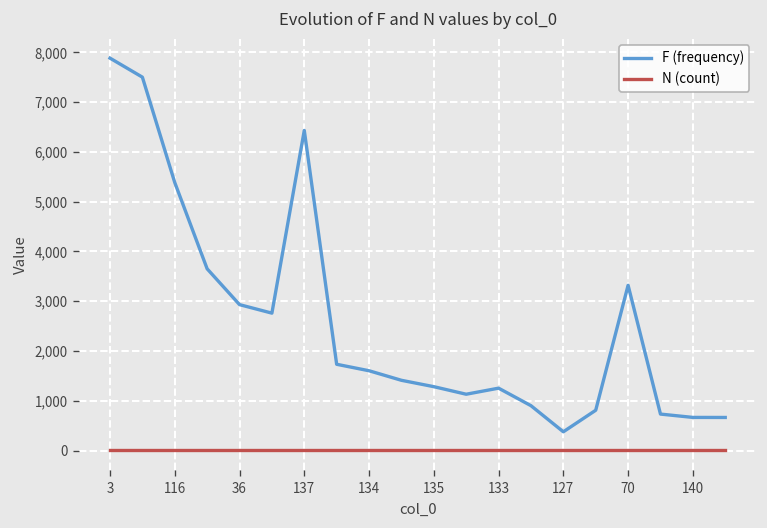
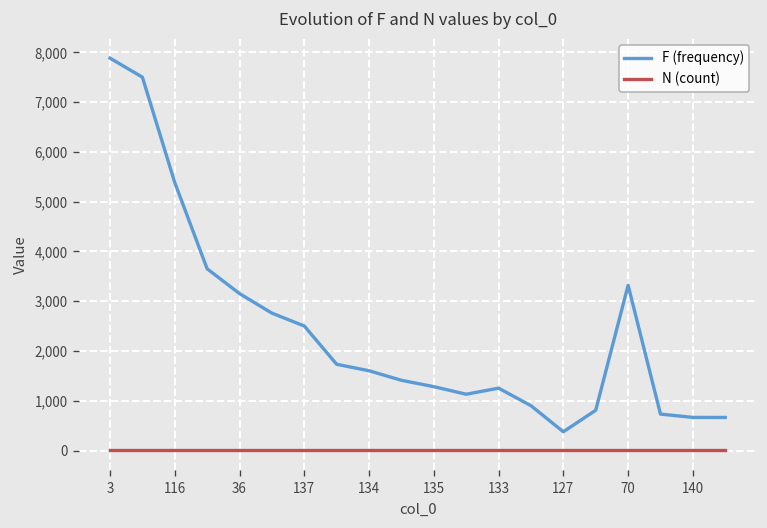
  {
    "F (frequency)": {
      "116": "5,400",
-     "36": "2,900",
-     "137": "6,400",
+     "36": "3,200",
+     "137": "2,500",
      "134": "1,600",
      "135": "1,300",
      "133": "1,300",
      "127": "400",
      "70": "3,300",
      "140": "700"
    },
    "N (count)": {
      "116": "0",
      "36": "0",
      "137": "0",
      "134": "0",
      "135": "0",
      "133": "0",
      "127": "0",
      "70": "0",
      "140": "0"
    }
  }
